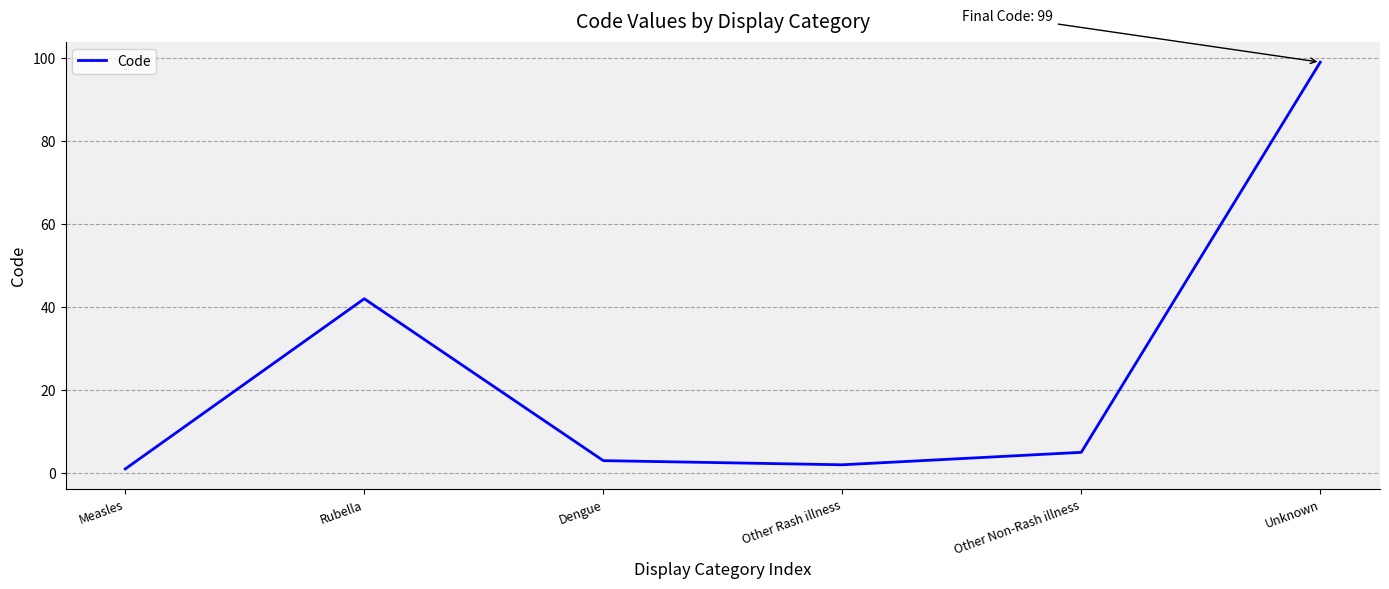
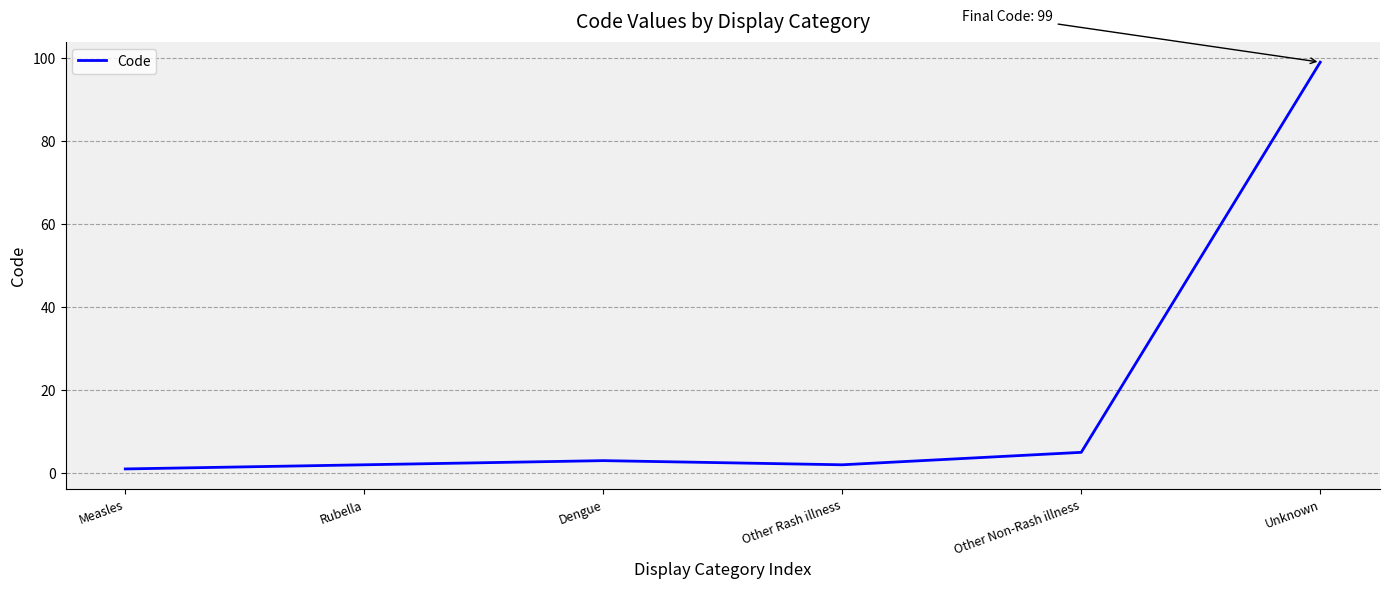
  {
    "Measles": 1,
-   "Rubella": 42,
+   "Rubella": 2,
    "Dengue": 3,
    "Other Rash illness": 2,
    "Other Non-Rash illness": 5
  }
